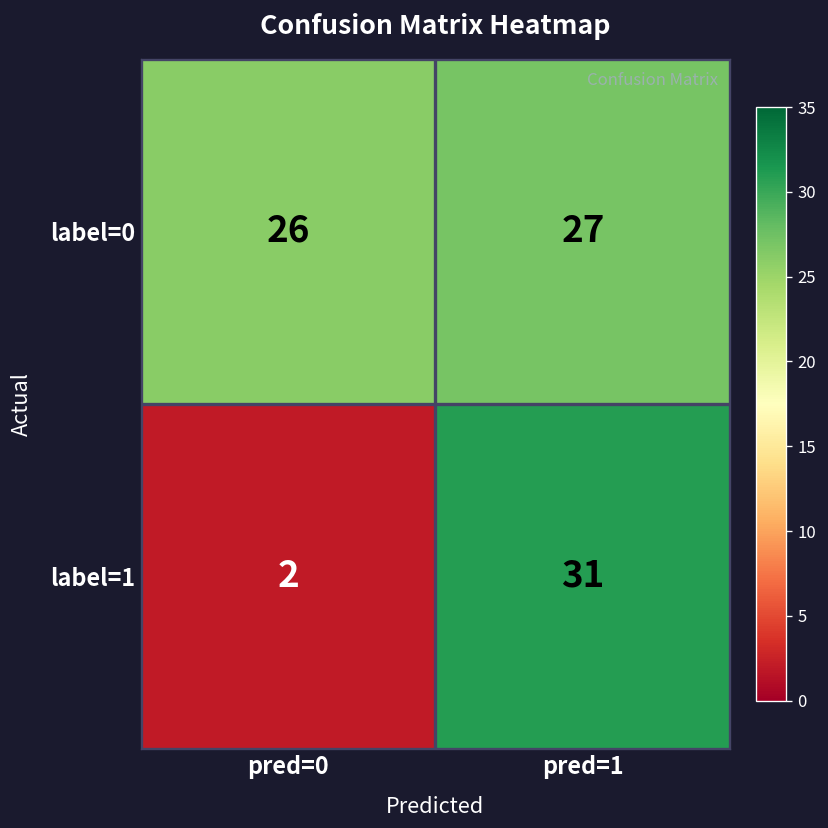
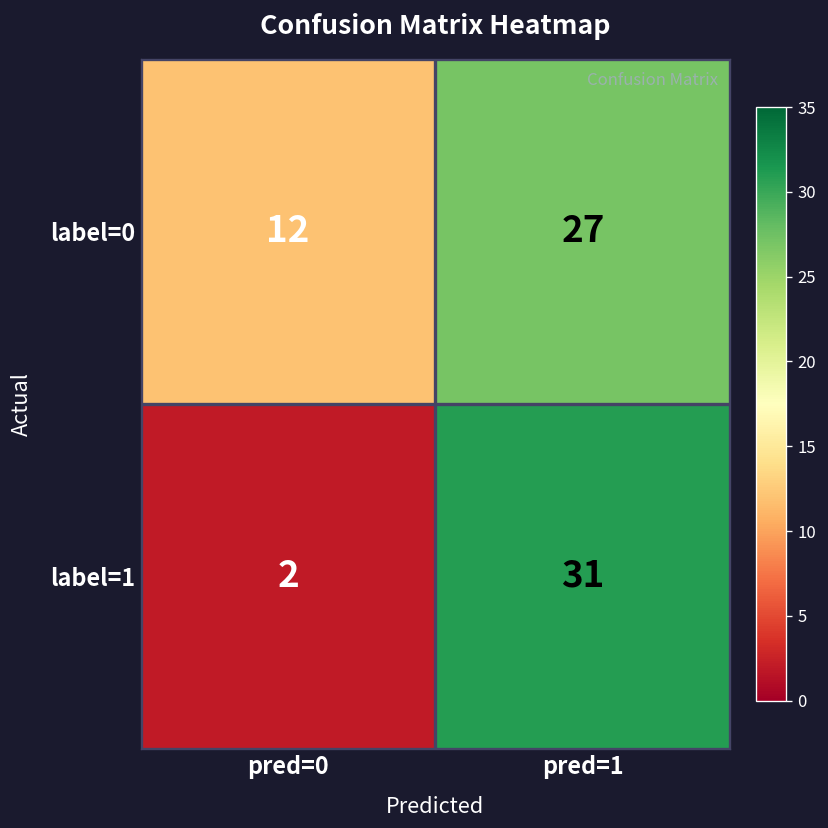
  {
    "label=0": {
-     "pred=0": 26
+     "pred=0": 12
    },
    "label=1": {
      "pred=0": 2,
      "pred=1": 31
    }
  }
